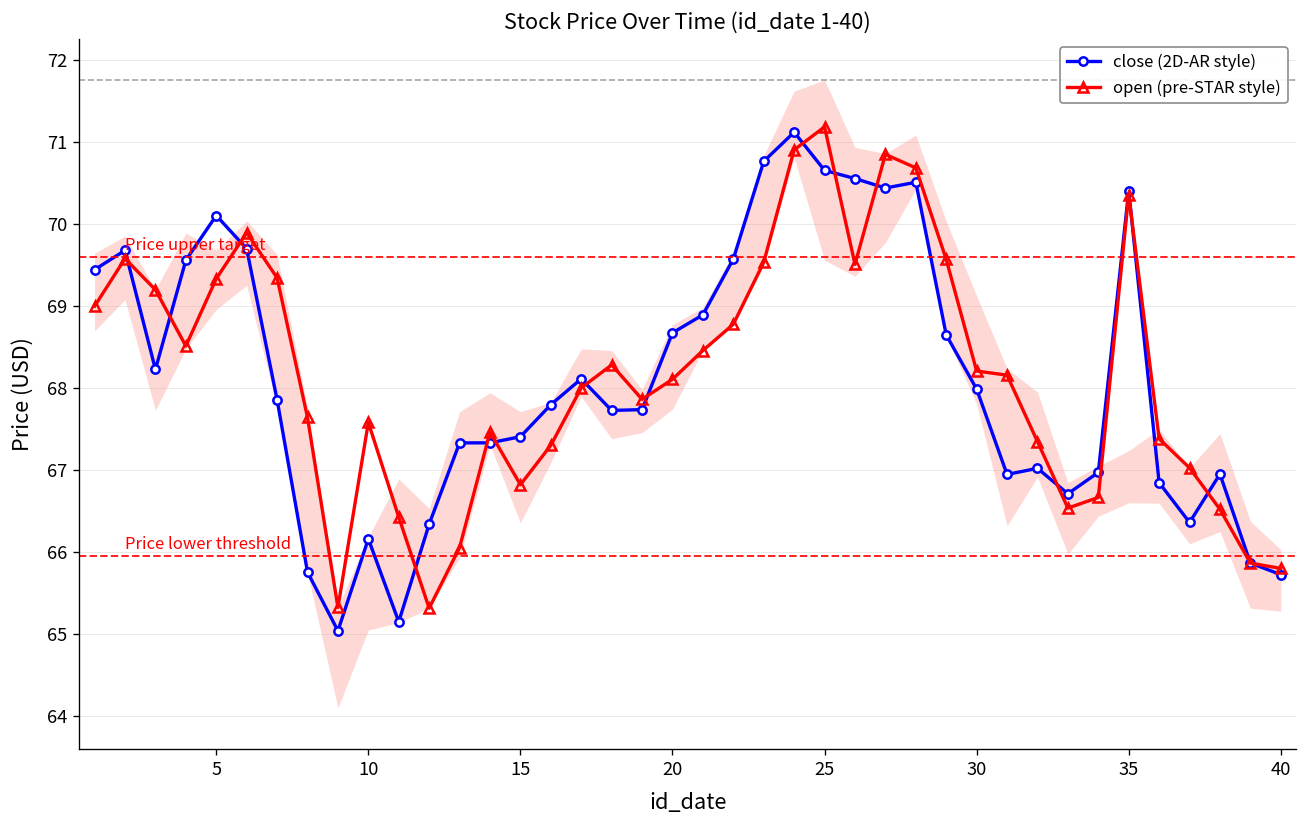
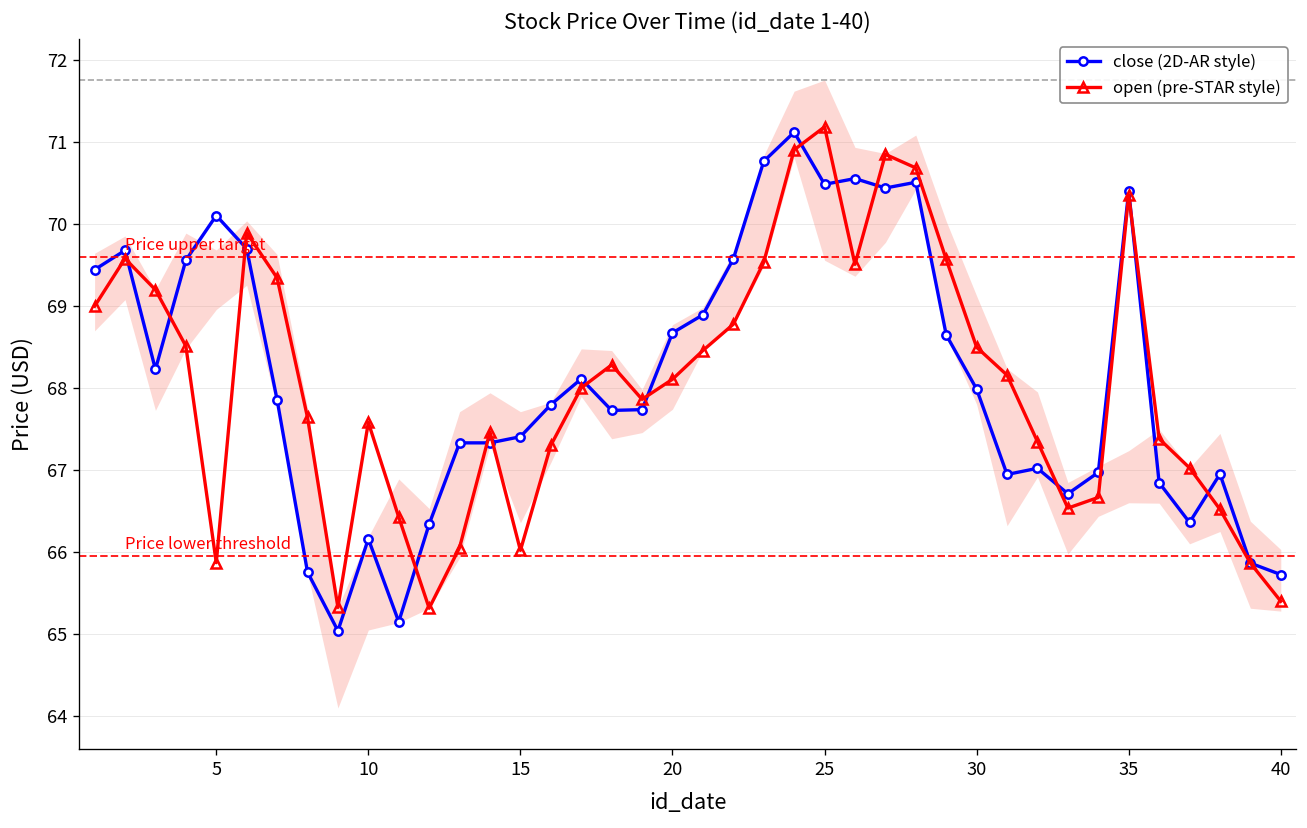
  {
    "close (2D-AR style)": {
      "5": 70.1,
      "15": 67.4,
      "20": 68.7,
-     "25": 70.7,
+     "25": 70.5,
      "30": 68.0,
      "35": 70.4,
      "40": 65.7
    },
    "open (pre-STAR style)": {
-     "5": 69.3,
+     "5": 65.9,
      "10": 67.6,
-     "15": 66.8,
+     "15": 66.0,
      "20": 68.1,
      "25": 71.2,
-     "30": 68.2,
+     "30": 68.5,
      "35": 70.4,
-     "40": 65.8
+     "40": 65.4
    }
  }
